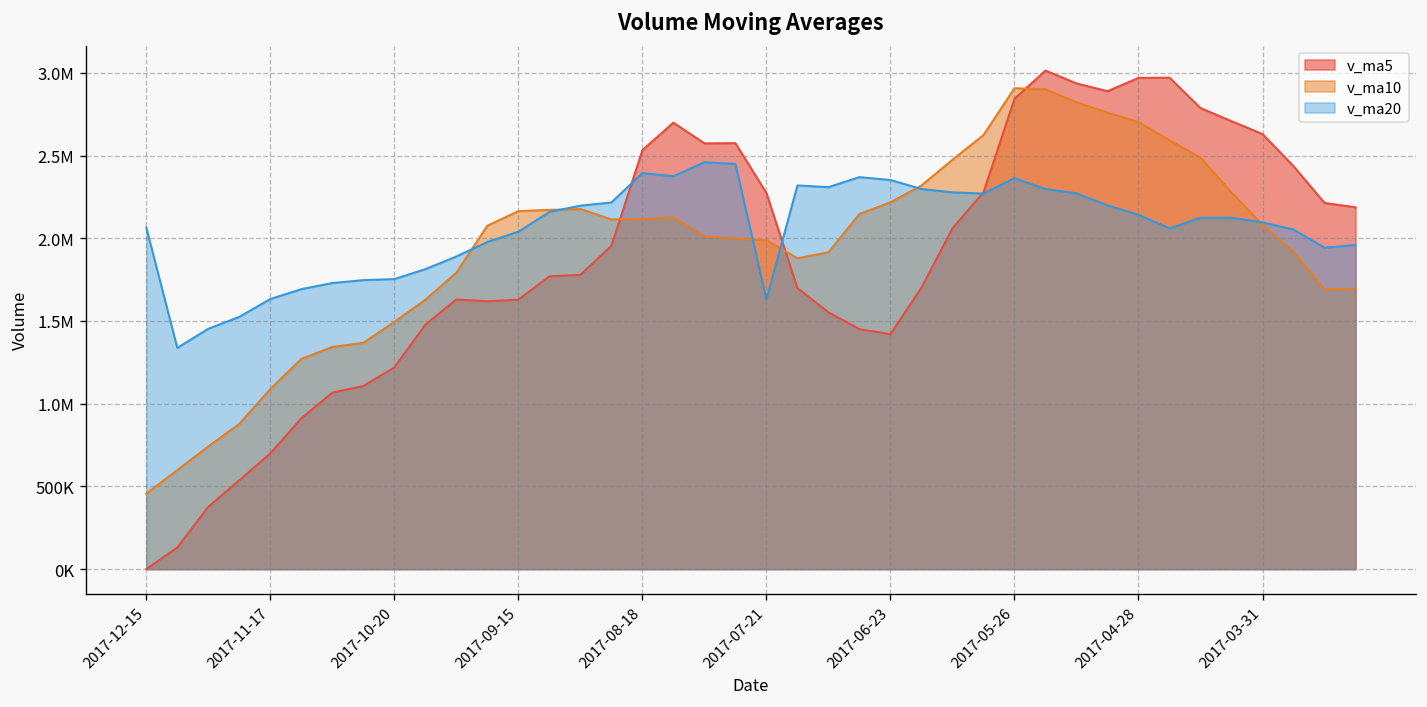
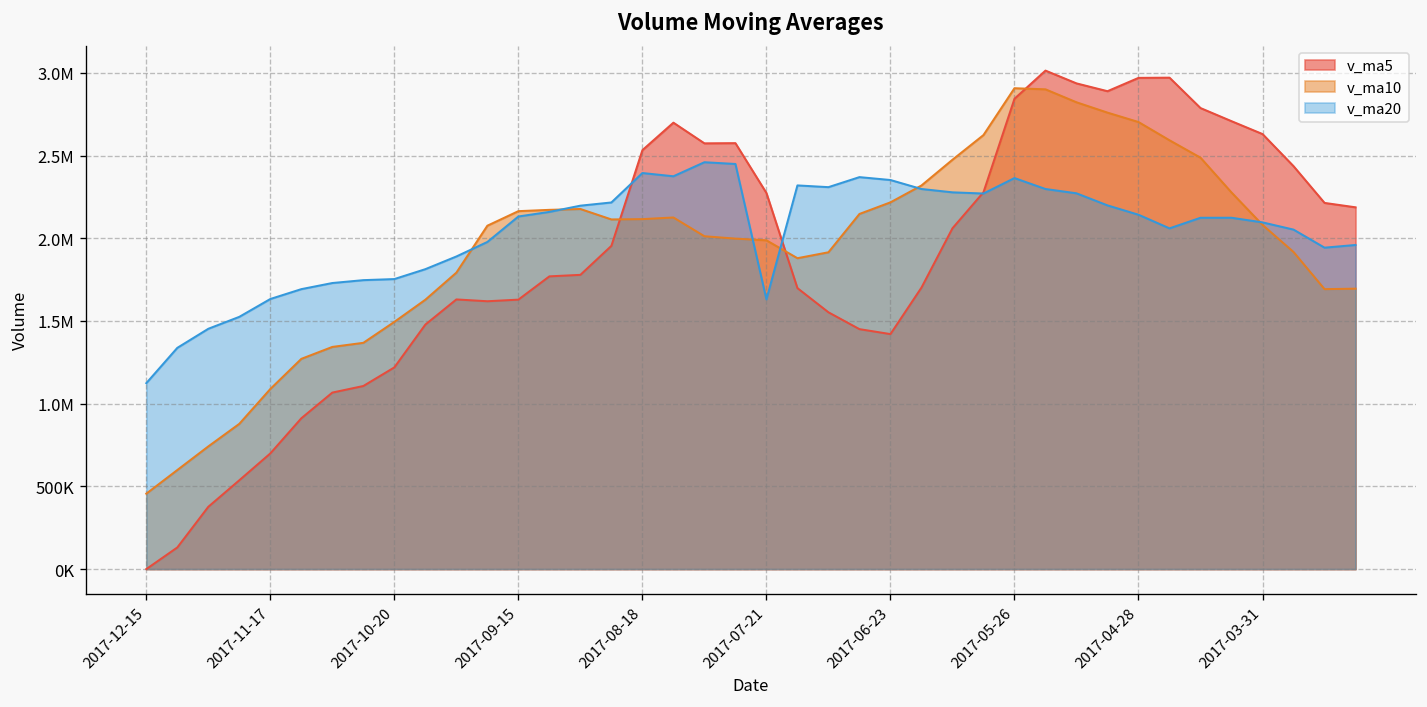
  {
    "v_ma20": {
-     "2017-12-15": 2060000,
+     "2017-12-15": 1120000,
      "2017-11-17": 1630000,
      "2017-10-20": 1750000,
-     "2017-09-15": 2040000,
+     "2017-09-15": 2130000,
      "2017-08-18": 2390000,
      "2017-07-21": 1630000,
      "2017-06-23": 2350000,
      "2017-05-26": 2360000,
      "2017-04-28": 2140000
    }
  }
